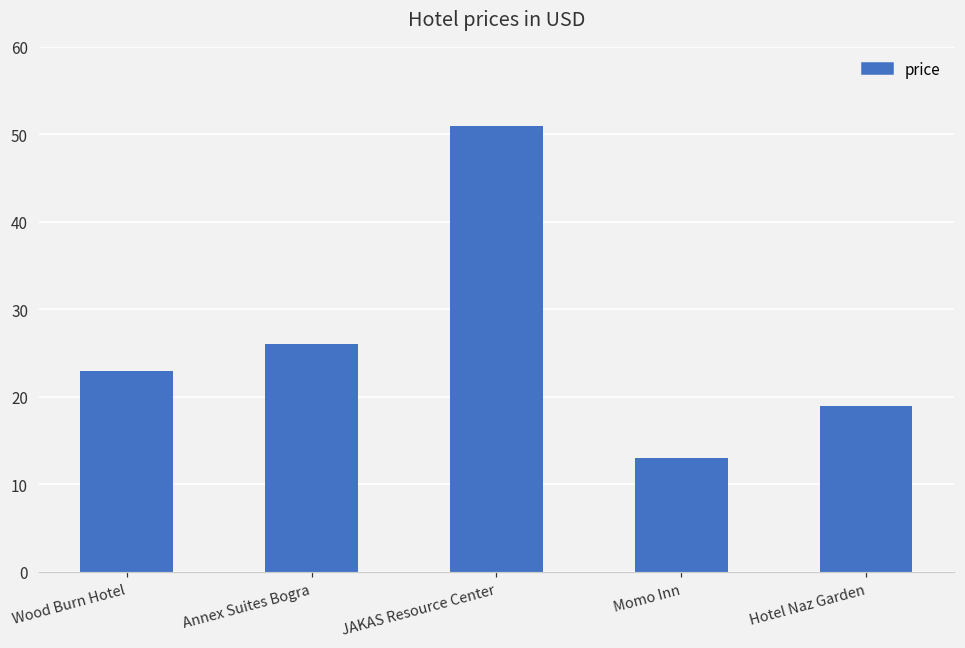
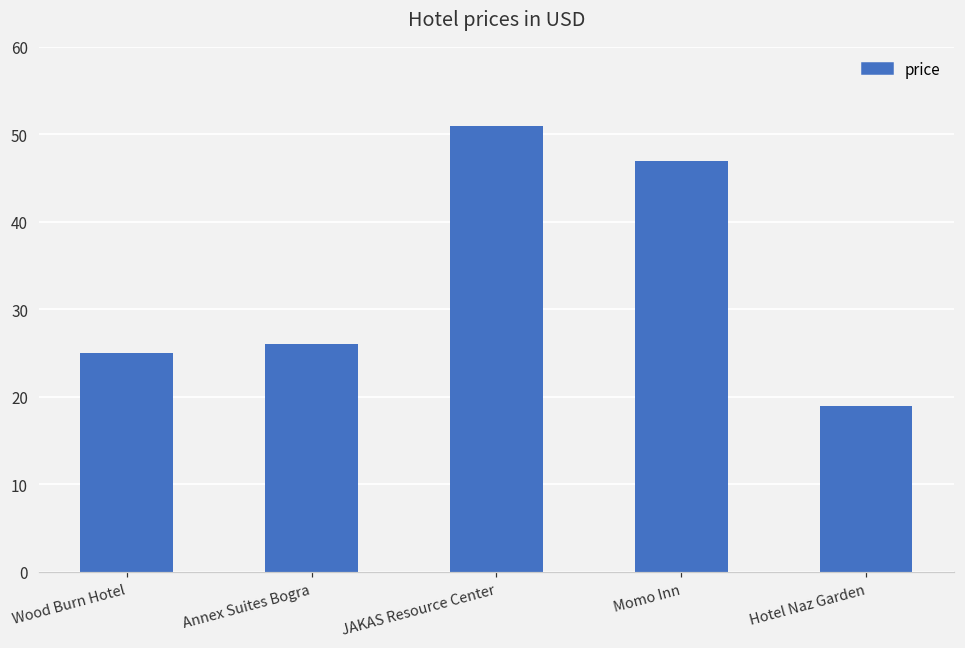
  {
-   "Wood Burn Hotel": 23,
+   "Wood Burn Hotel": 25,
    "Annex Suites Bogra": 26,
    "JAKAS Resource Center": 51,
-   "Momo Inn": 13,
+   "Momo Inn": 47,
    "Hotel Naz Garden": 19
  }
